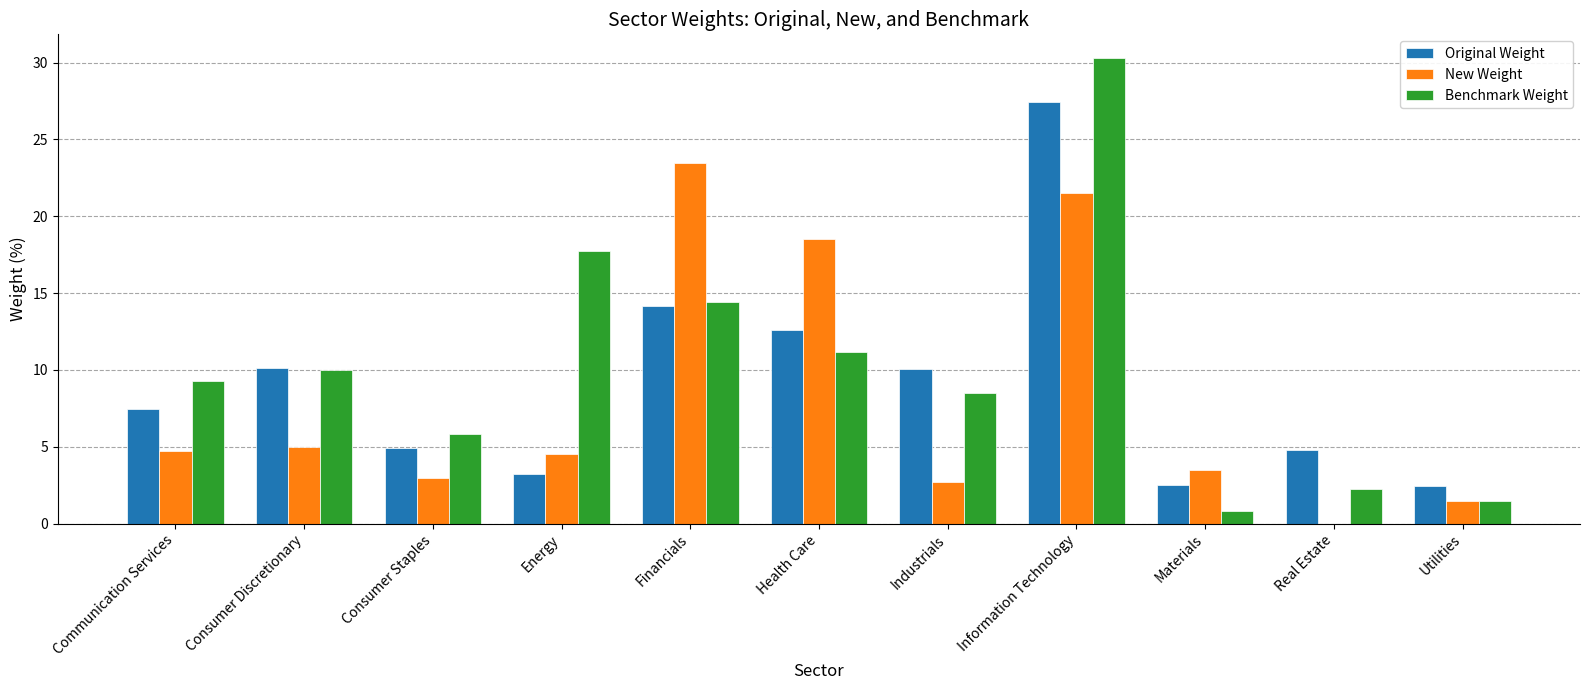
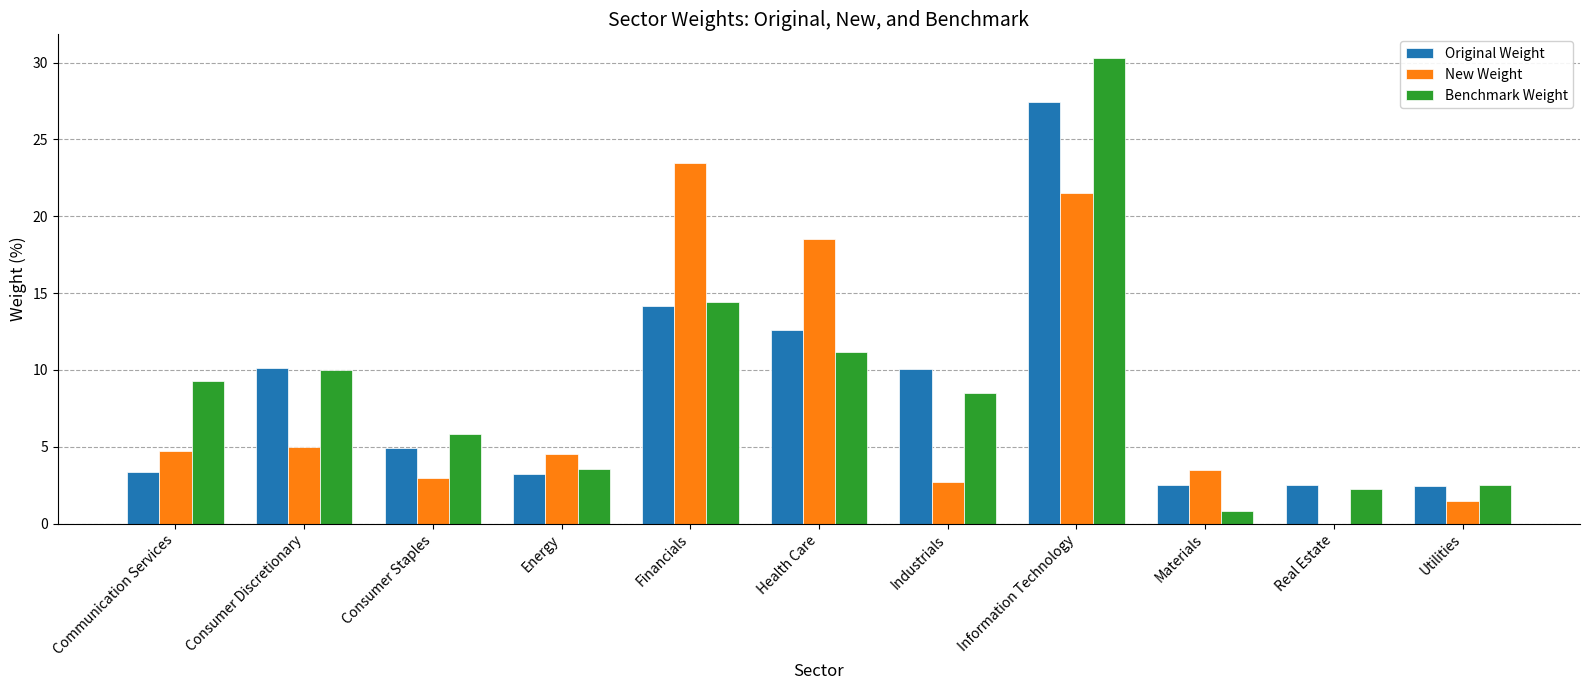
  {
    "Original Weight": {
-     "Communication Services": 7.4,
+     "Communication Services": 3.4,
      "Consumer Discretionary": 10.1,
      "Consumer Staples": 4.9,
      "Energy": 3.3,
      "Financials": 14.2,
      "Health Care": 12.6,
      "Industrials": 10.1,
      "Information Technology": 27.5,
      "Materials": 2.5,
-     "Real Estate": 4.8,
+     "Real Estate": 2.5,
      "Utilities": 2.5
    },
    "New Weight": {
      "Communication Services": 4.7,
      "Consumer Discretionary": 5.0,
      "Consumer Staples": 3.0,
      "Energy": 4.5,
      "Financials": 23.5,
      "Health Care": 18.5,
      "Industrials": 2.7,
      "Information Technology": 21.5,
      "Materials": 3.5,
      "Real Estate": 0.0,
      "Utilities": 1.5
    },
    "Benchmark Weight": {
      "Communication Services": 9.3,
      "Consumer Discretionary": 10.0,
      "Consumer Staples": 5.8,
-     "Energy": 17.7,
+     "Energy": 3.6,
      "Financials": 14.4,
      "Health Care": 11.1,
      "Industrials": 8.5,
      "Information Technology": 30.3,
      "Materials": 0.8,
      "Real Estate": 2.2,
-     "Utilities": 1.5
+     "Utilities": 2.5
    }
  }
